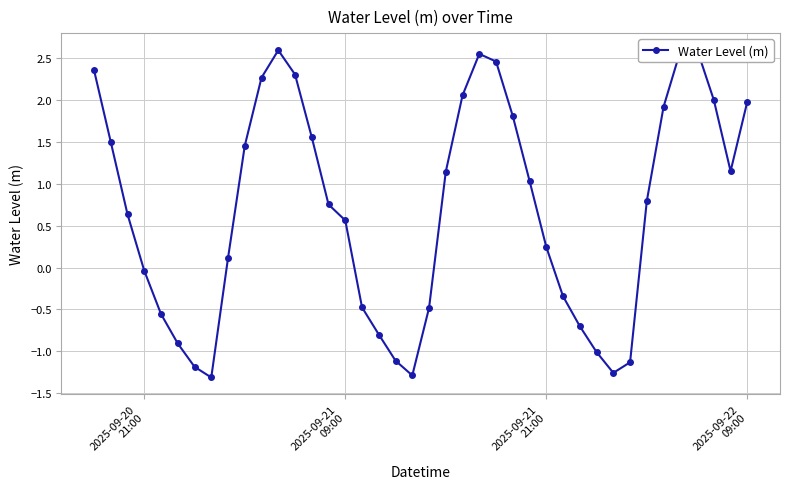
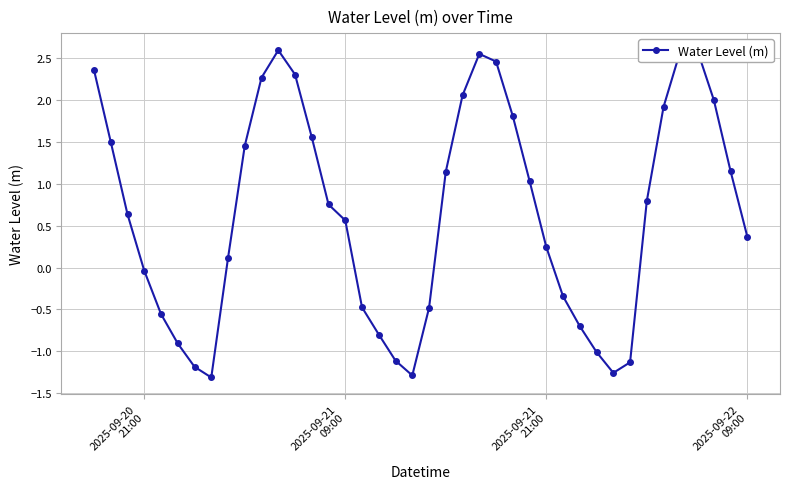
  {
    "2025-09-20 21:00": 0.0,
    "2025-09-21 09:00": 0.6,
    "2025-09-21 21:00": 0.2,
-   "2025-09-22 09:00": 2.0
+   "2025-09-22 09:00": 0.4
  }
